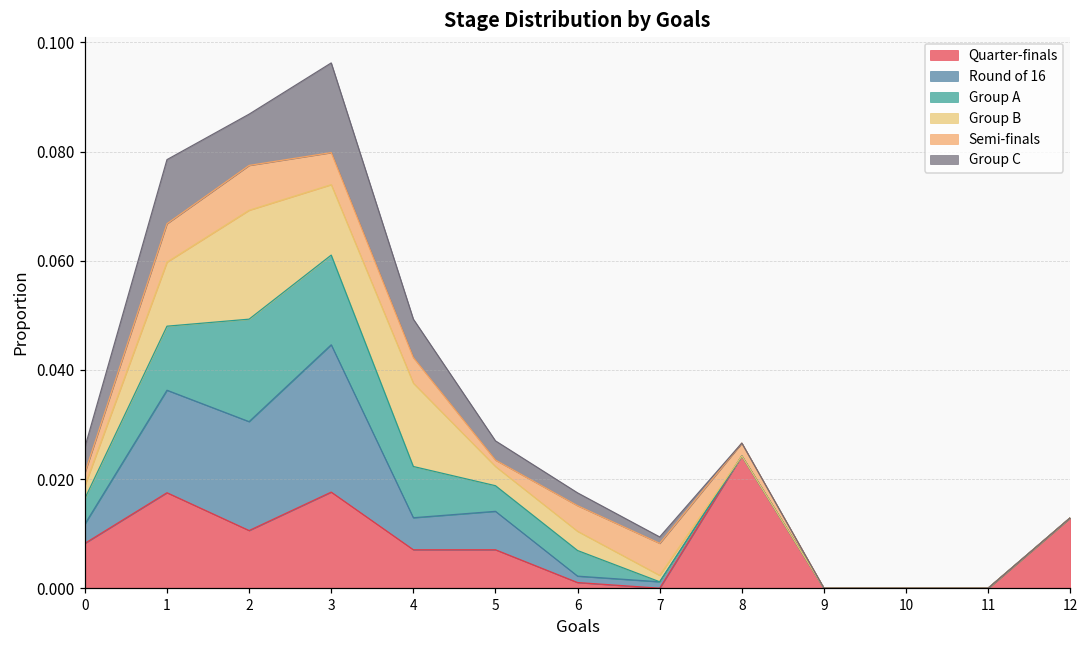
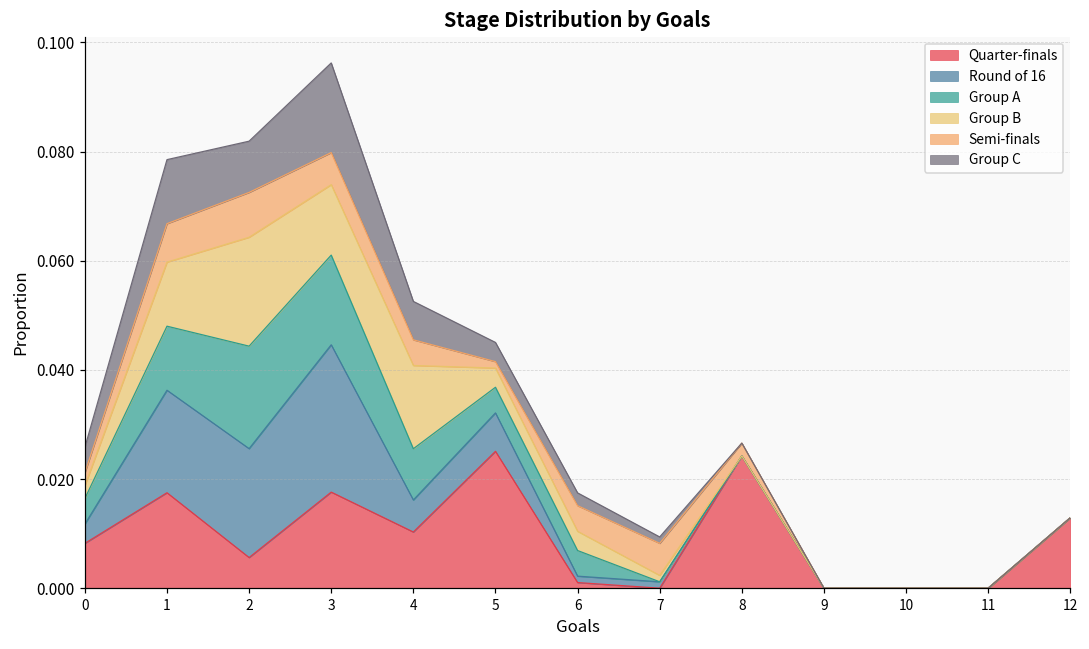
  {
    "Quarter-finals": {
      "0": 0.008,
      "1": 0.017,
-     "2": 0.011,
+     "2": 0.006,
      "3": 0.018,
-     "4": 0.007,
-     "5": 0.007,
+     "4": 0.010,
+     "5": 0.025,
      "6": 0.001,
      "7": 0.000
    }
  }
